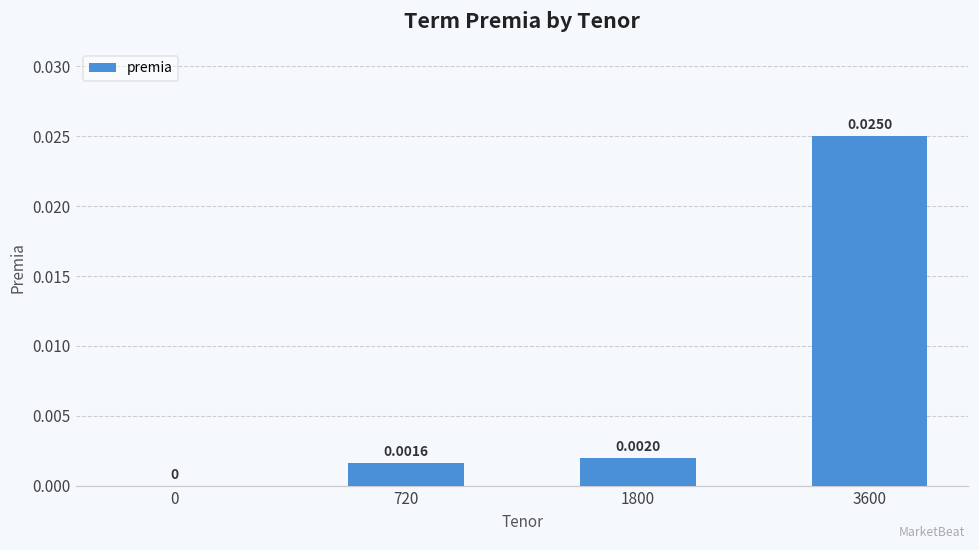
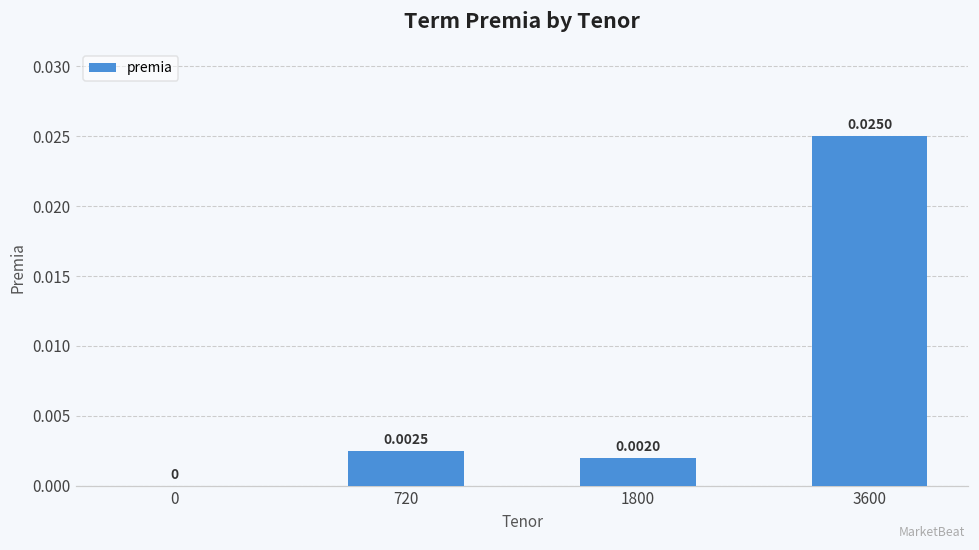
  {
    "0": 0,
-   "720": 0.0016,
+   "720": 0.0025,
    "1800": 0.0020,
    "3600": 0.0250
  }
